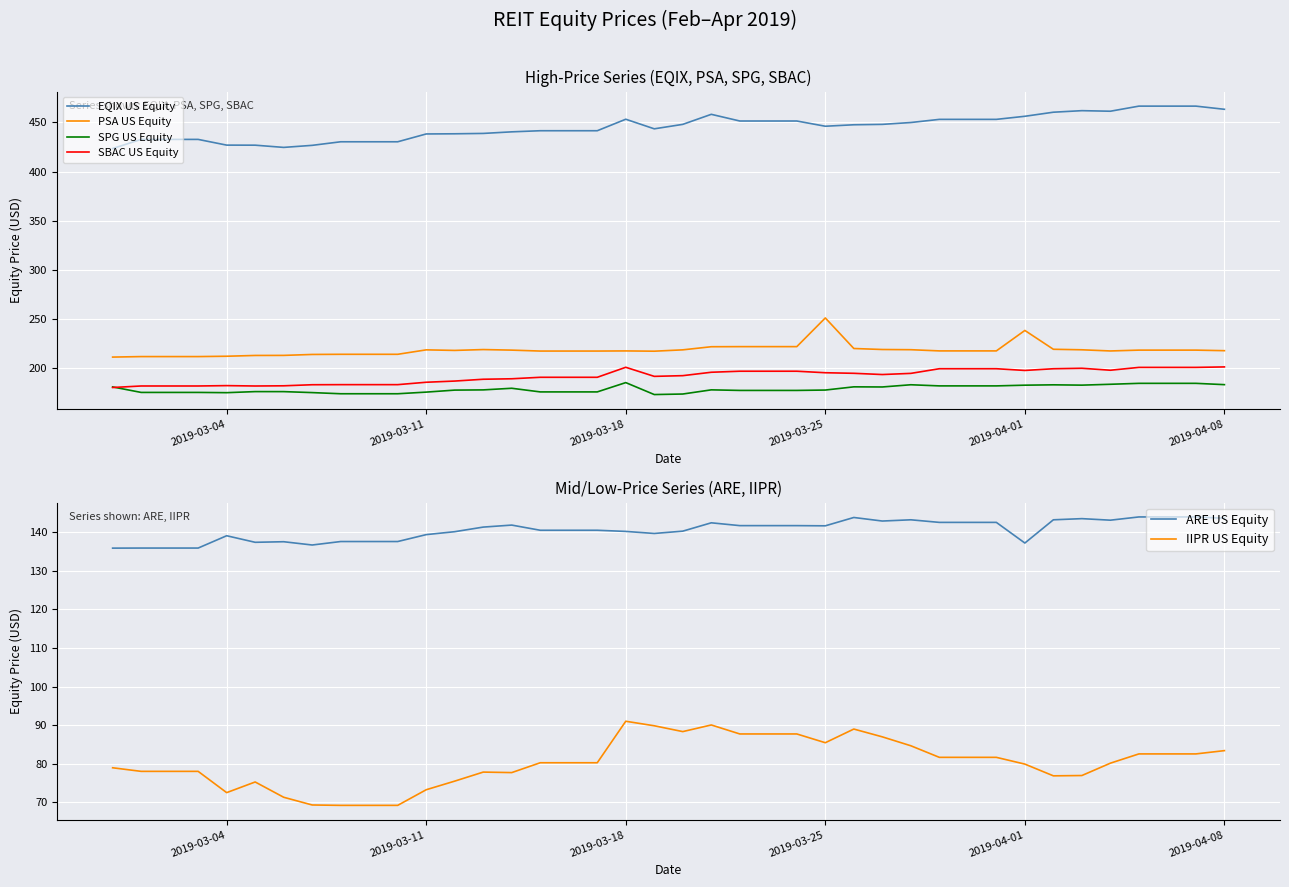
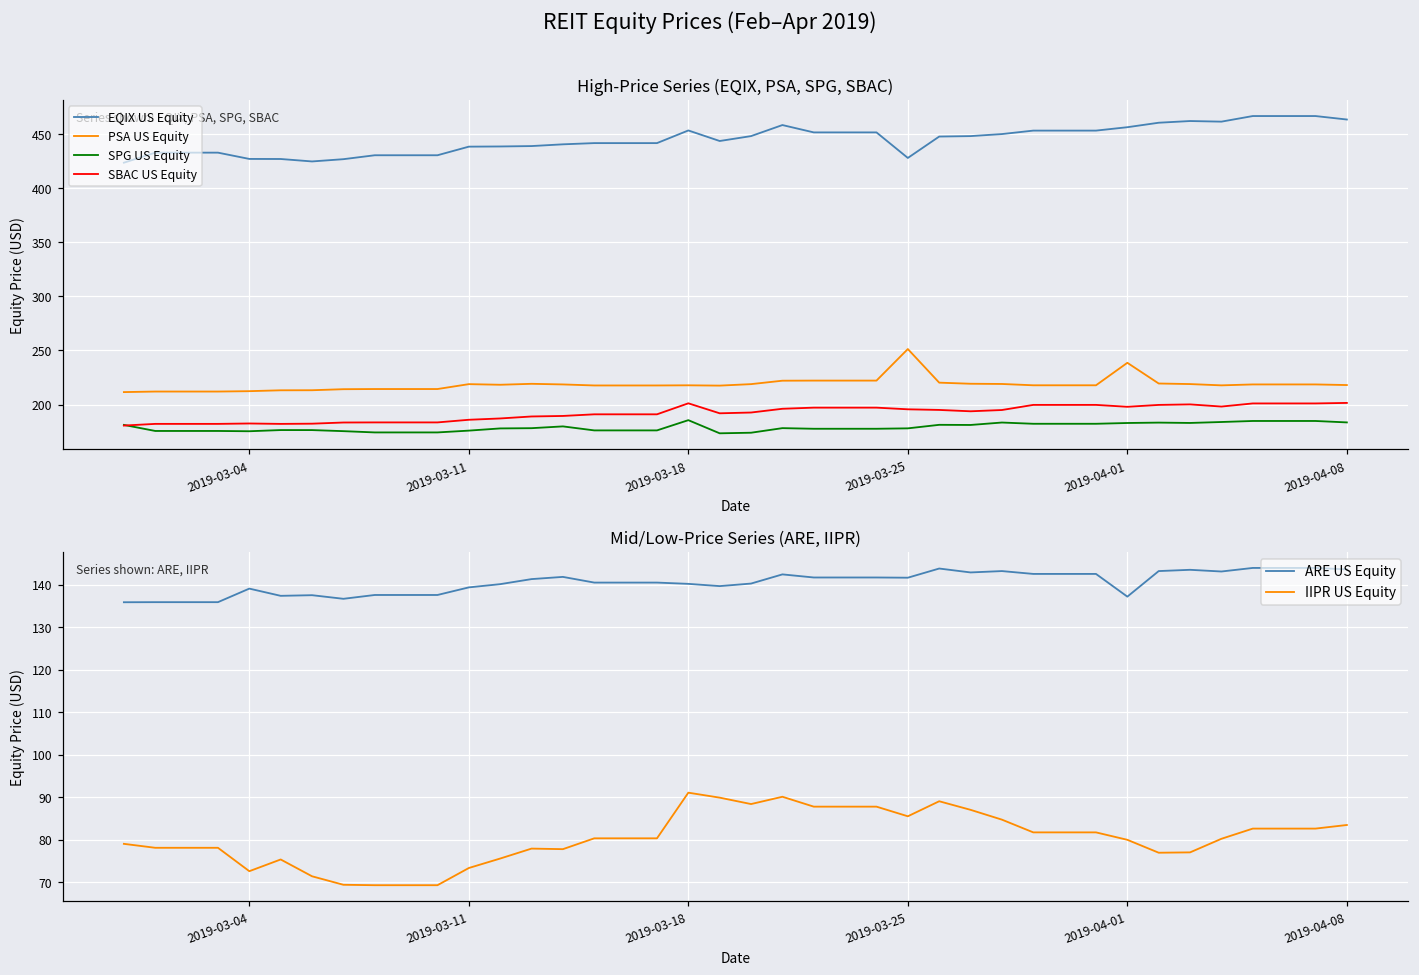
  {
    "High-Price Series (EQIX, PSA, SPG, SBAC)": {
      "EQIX US Equity": {
        "2019-03-04": 430,
        "2019-03-11": 440,
        "2019-03-18": 450,
-       "2019-03-25": 450,
+       "2019-03-25": 430,
        "2019-04-01": 460,
        "2019-04-08": 460
      },
      "PSA US Equity": {
        "2019-03-04": 210,
        "2019-03-11": 220,
        "2019-03-18": 220,
        "2019-03-25": 250,
        "2019-04-01": 240,
        "2019-04-08": 220
      },
      "SPG US Equity": {
        "2019-03-04": 180,
        "2019-03-11": 180,
        "2019-03-18": 190,
        "2019-03-25": 180,
        "2019-04-01": 180,
        "2019-04-08": 180
      },
      "SBAC US Equity": {
        "2019-03-04": 180,
        "2019-03-11": 190,
        "2019-03-18": 200,
        "2019-03-25": 200,
        "2019-04-01": 200,
        "2019-04-08": 200
      }
    },
    "Mid/Low-Price Series (ARE, IIPR)": {
      "ARE US Equity": {
        "2019-03-04": 139,
        "2019-03-11": 139,
        "2019-03-18": 140,
        "2019-03-25": 142,
        "2019-04-01": 137
      },
      "IIPR US Equity": {
        "2019-03-04": 73,
        "2019-03-11": 73,
        "2019-03-18": 91,
        "2019-03-25": 85,
        "2019-04-01": 80,
        "2019-04-08": 83
      }
    }
  }
